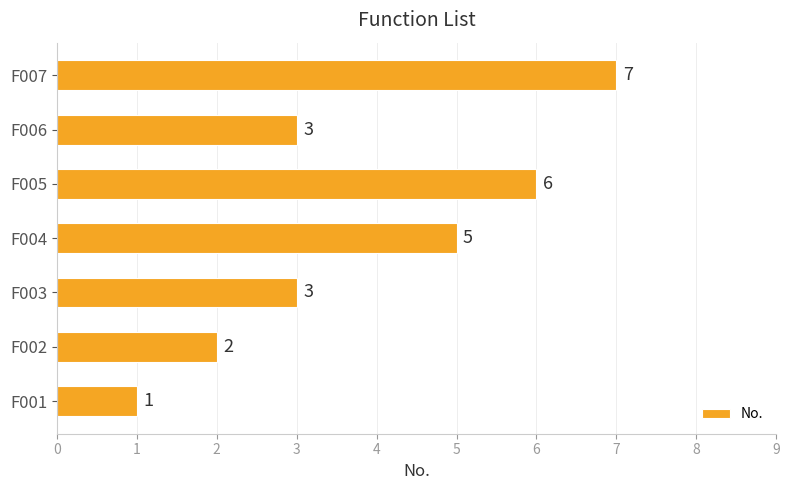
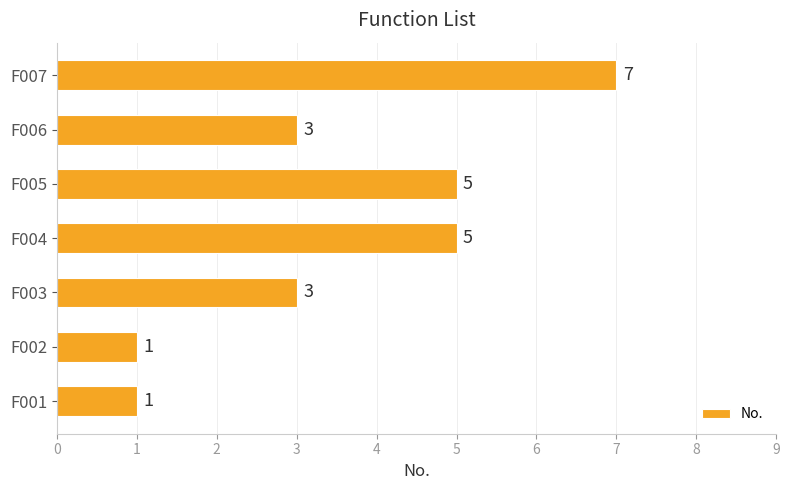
  {
    "F007": 7,
    "F006": 3,
-   "F005": 6,
+   "F005": 5,
    "F004": 5,
    "F003": 3,
-   "F002": 2,
+   "F002": 1,
    "F001": 1
  }
